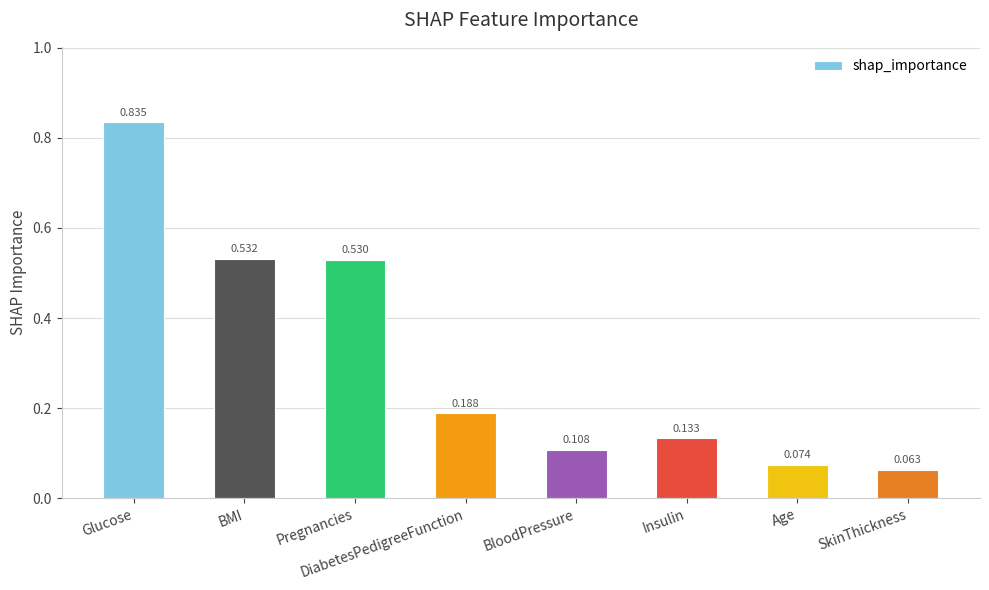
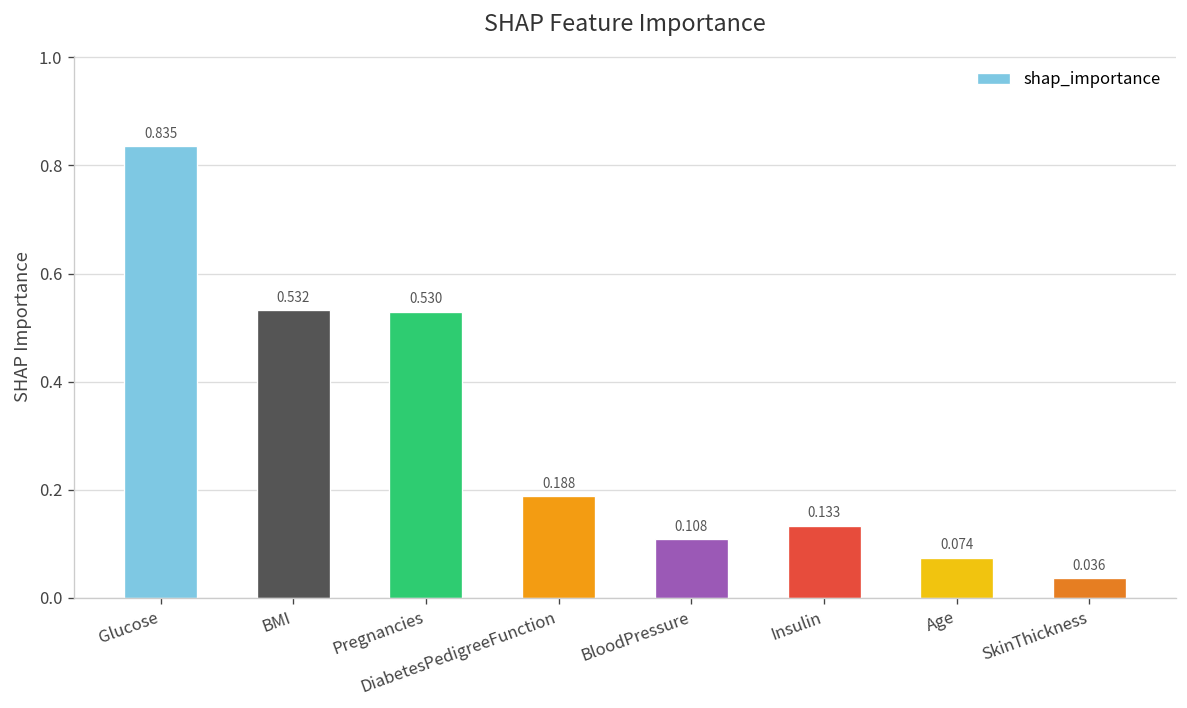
  {
    "Glucose": 0.835,
    "BMI": 0.532,
    "Pregnancies": 0.530,
    "DiabetesPedigreeFunction": 0.188,
    "BloodPressure": 0.108,
    "Insulin": 0.133,
    "Age": 0.074,
-   "SkinThickness": 0.063
+   "SkinThickness": 0.036
  }
